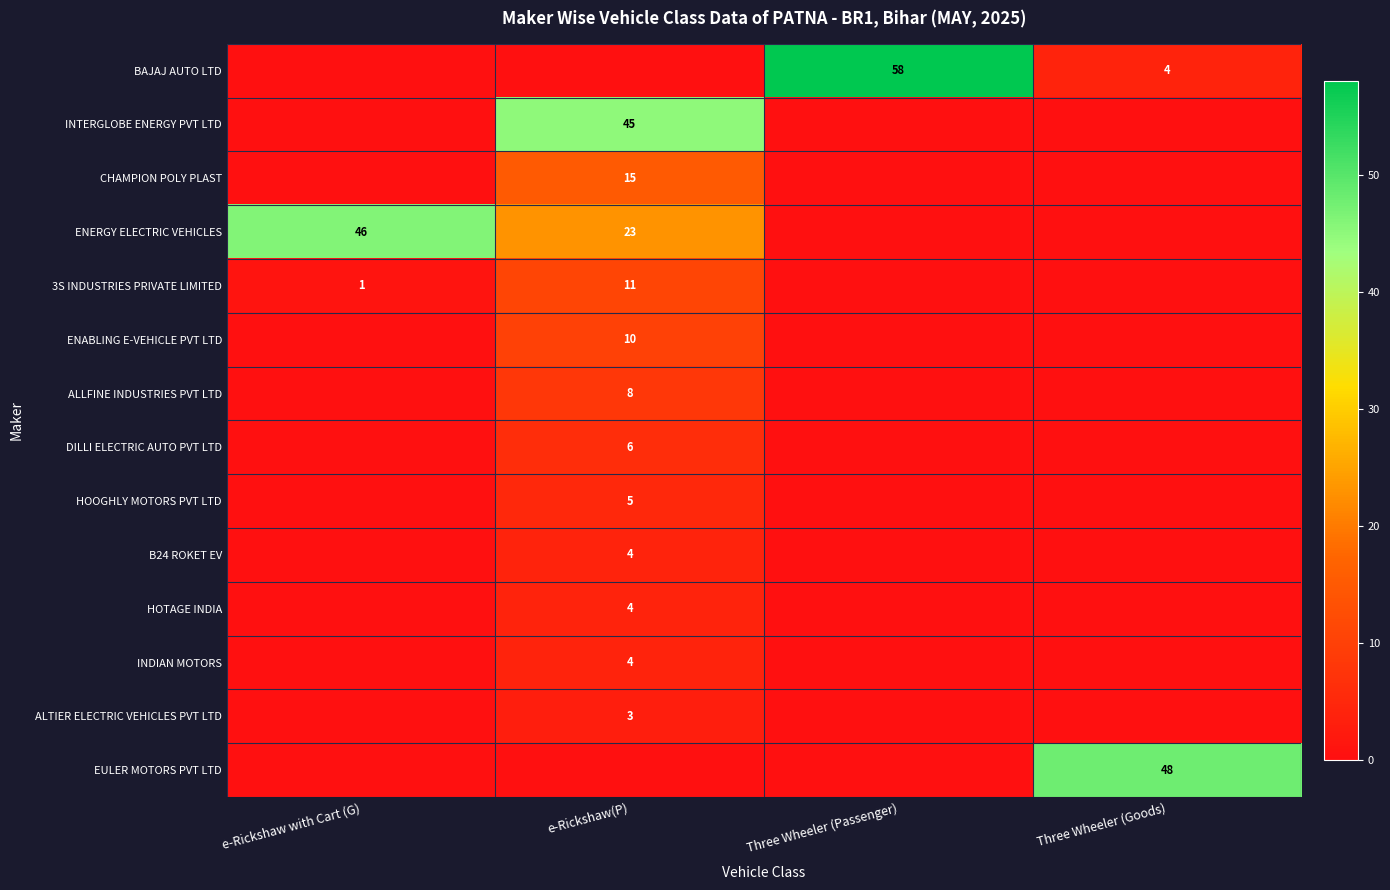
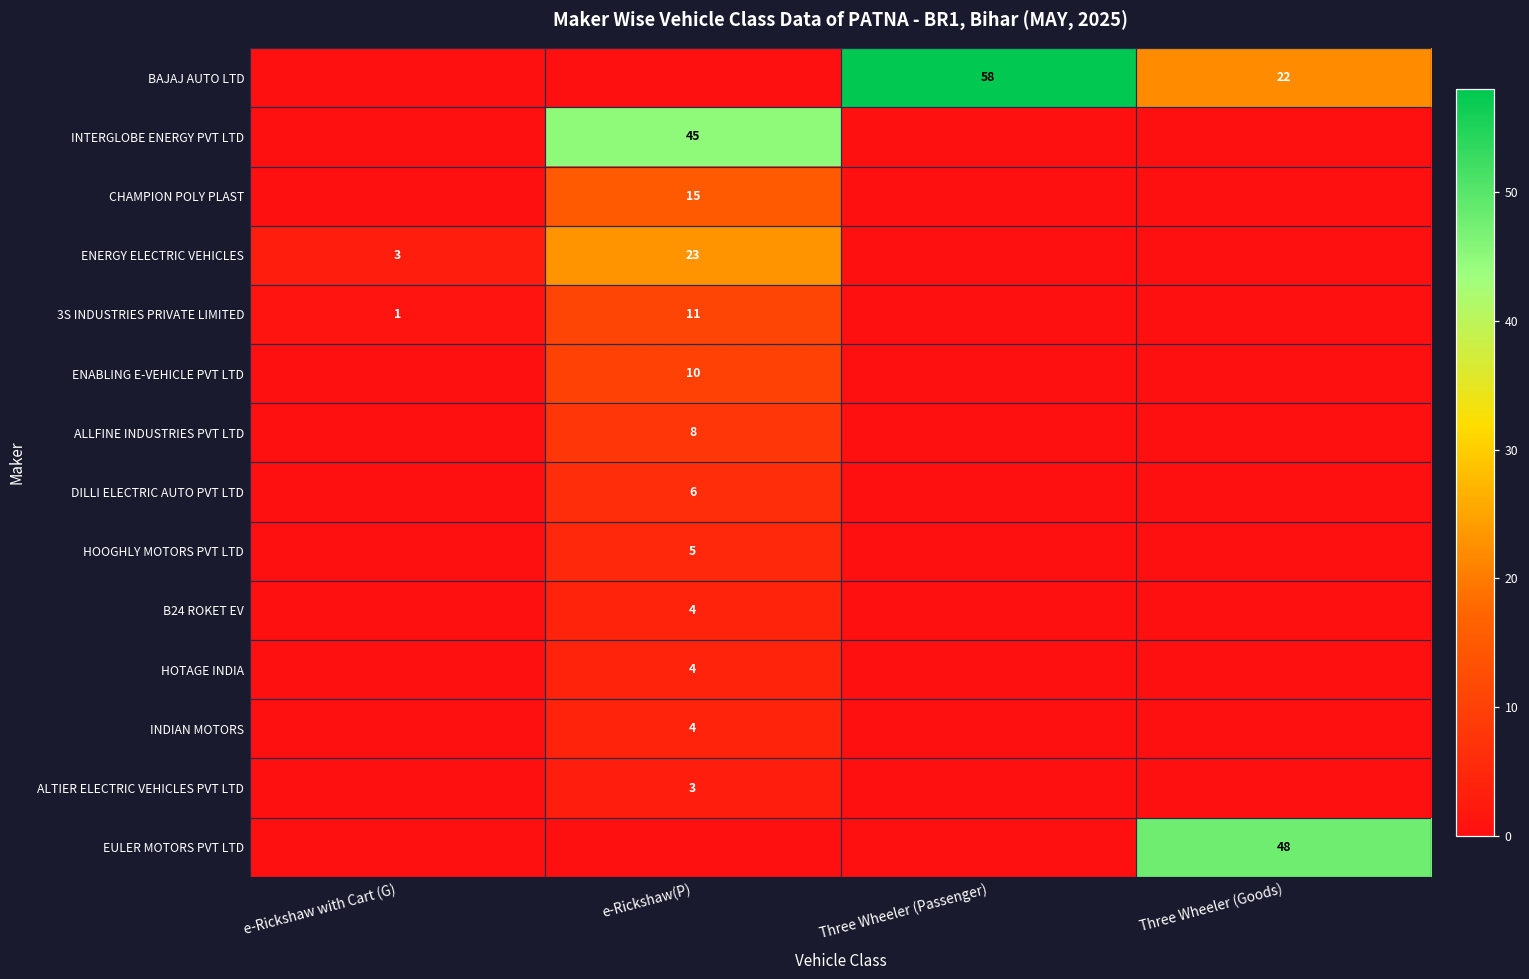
  {
    "BAJAJ AUTO LTD": {
      "Three Wheeler (Passenger)": 58,
-     "Three Wheeler (Goods)": 4
+     "Three Wheeler (Goods)": 22
    },
    "INTERGLOBE ENERGY PVT LTD": {
      "e-Rickshaw(P)": 45
    },
    "CHAMPION POLY PLAST": {
      "e-Rickshaw(P)": 15
    },
    "ENERGY ELECTRIC VEHICLES": {
-     "e-Rickshaw with Cart (G)": 46,
+     "e-Rickshaw with Cart (G)": 3,
      "e-Rickshaw(P)": 23
    },
    "3S INDUSTRIES PRIVATE LIMITED": {
      "e-Rickshaw with Cart (G)": 1,
      "e-Rickshaw(P)": 11
    },
    "ENABLING E-VEHICLE PVT LTD": {
      "e-Rickshaw(P)": 10
    },
    "ALLFINE INDUSTRIES PVT LTD": {
      "e-Rickshaw(P)": 8
    },
    "DILLI ELECTRIC AUTO PVT LTD": {
      "e-Rickshaw(P)": 6
    },
    "HOOGHLY MOTORS PVT LTD": {
      "e-Rickshaw(P)": 5
    },
    "B24 ROKET EV": {
      "e-Rickshaw(P)": 4
    },
    "HOTAGE INDIA": {
      "e-Rickshaw(P)": 4
    },
    "INDIAN MOTORS": {
      "e-Rickshaw(P)": 4
    },
    "ALTIER ELECTRIC VEHICLES PVT LTD": {
      "e-Rickshaw(P)": 3
    },
    "EULER MOTORS PVT LTD": {
      "Three Wheeler (Goods)": 48
    }
  }
